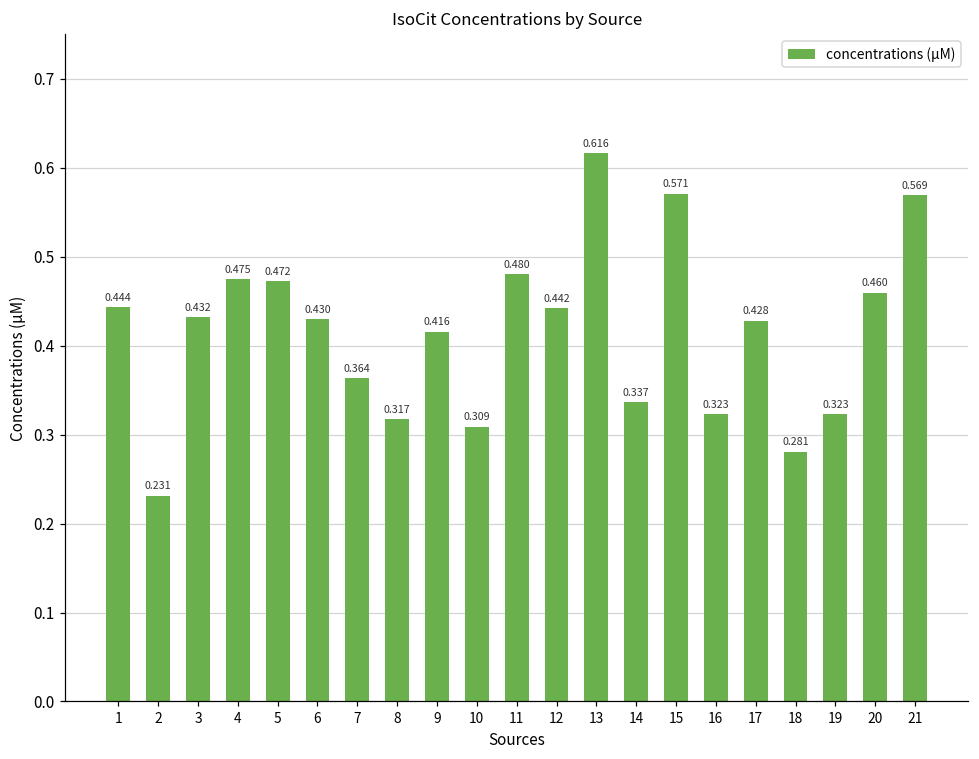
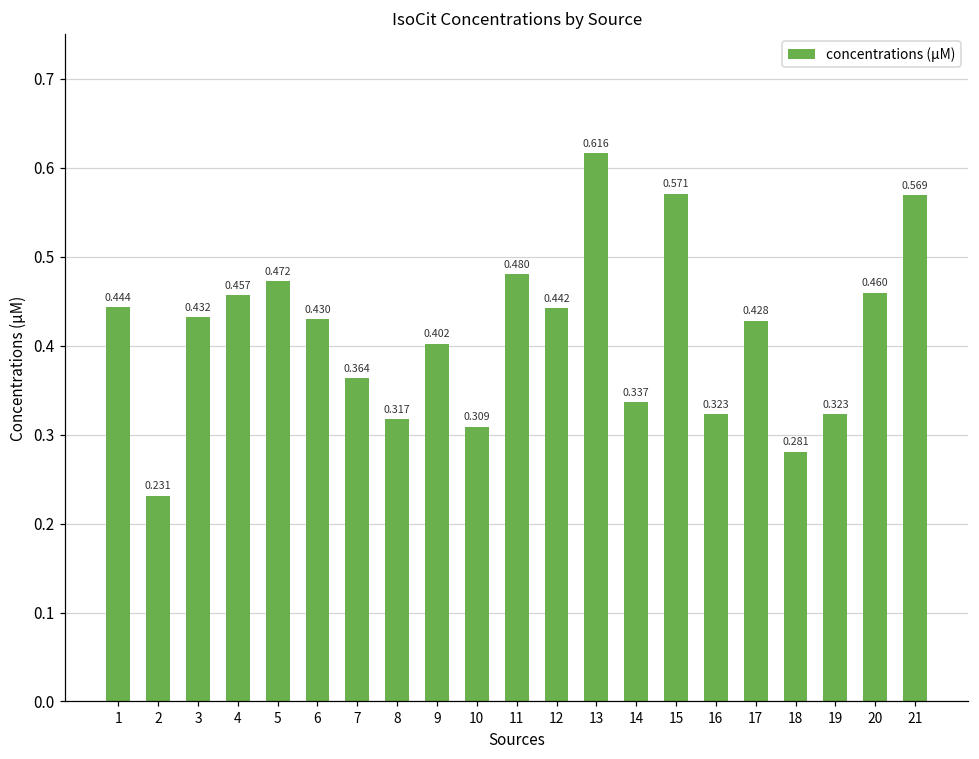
  {
    "1": 0.444,
    "2": 0.231,
    "3": 0.432,
-   "4": 0.475,
+   "4": 0.457,
    "5": 0.472,
    "6": 0.430,
    "7": 0.364,
    "8": 0.317,
-   "9": 0.416,
+   "9": 0.402,
    "10": 0.309,
    "11": 0.480,
    "12": 0.442,
    "13": 0.616,
    "14": 0.337,
    "15": 0.571,
    "16": 0.323,
    "17": 0.428,
    "18": 0.281,
    "19": 0.323,
    "20": 0.460,
    "21": 0.569
  }
